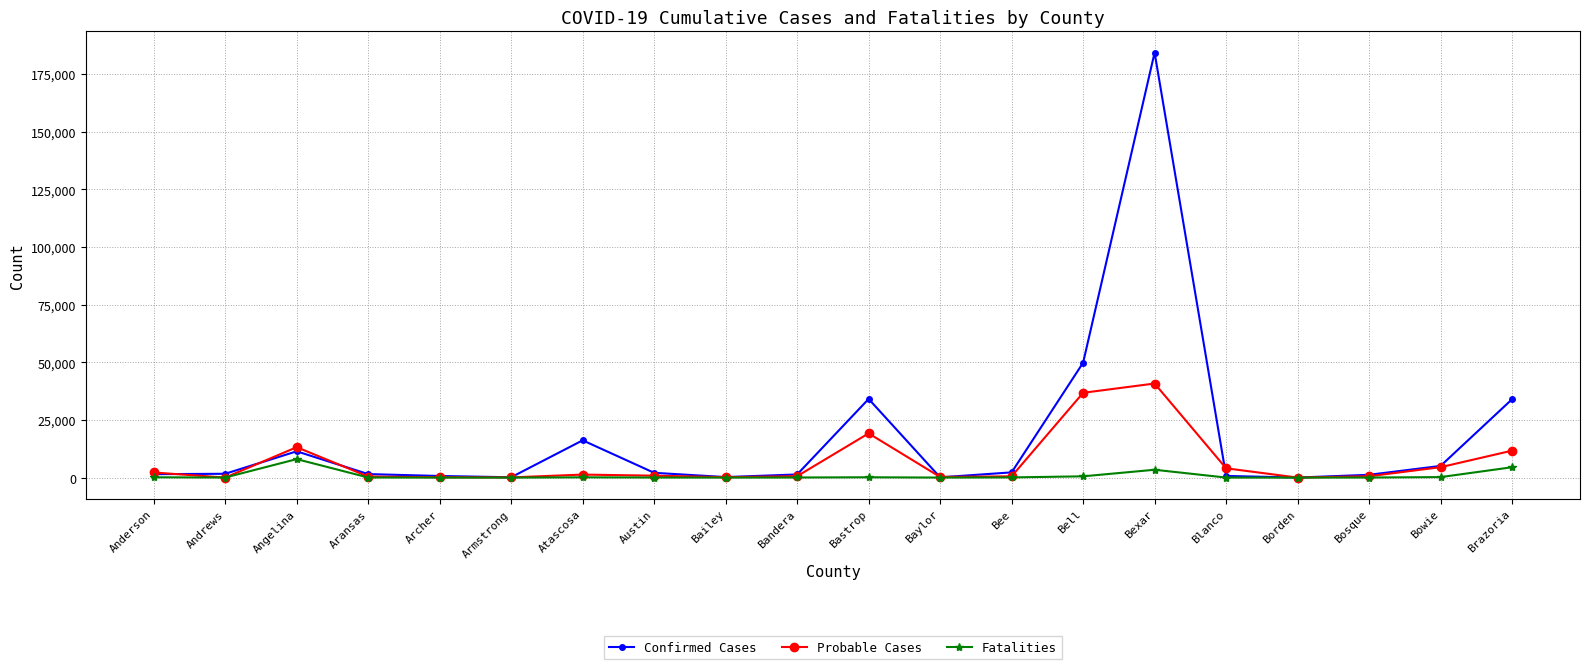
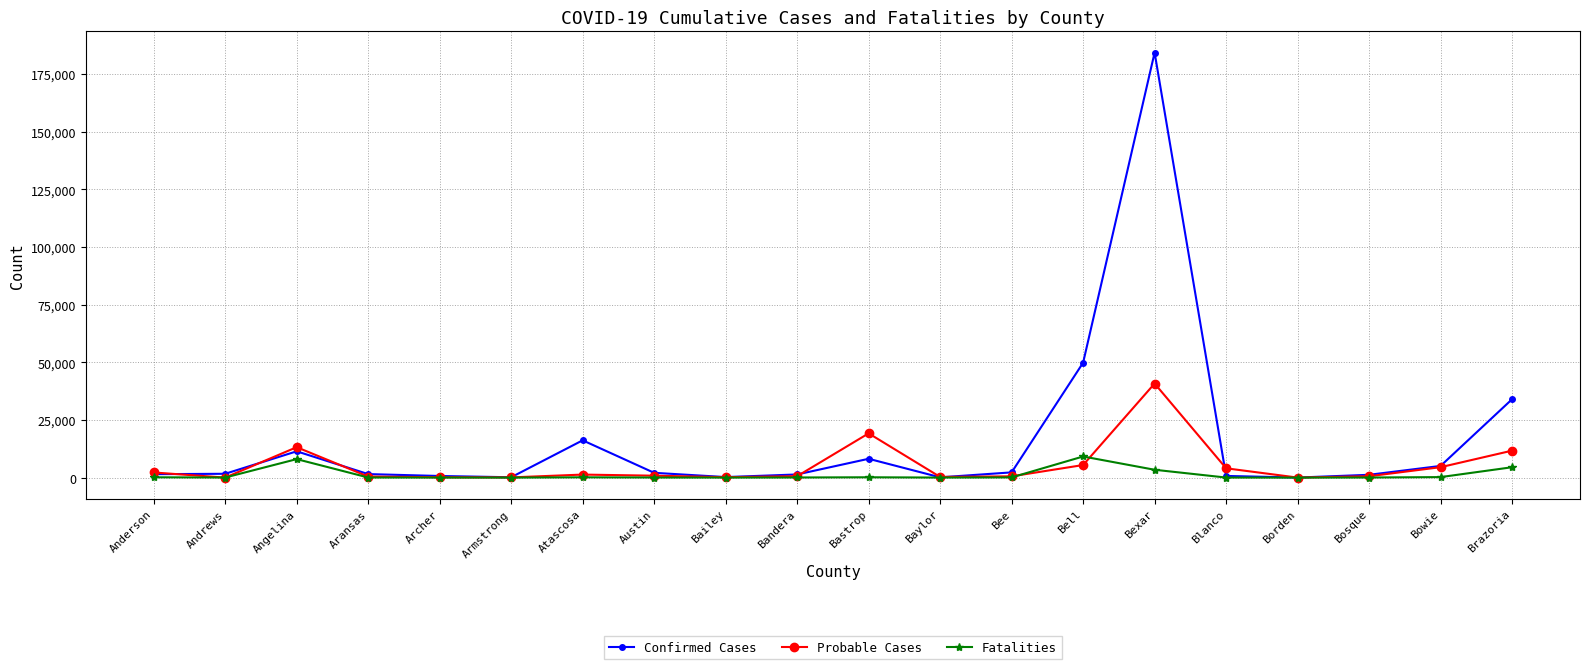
  {
    "Confirmed Cases": {
      "Andrews": "2,000",
      "Angelina": "11,000",
      "Atascosa": "16,000",
      "Austin": "2,000",
-     "Bastrop": "34,000",
+     "Bastrop": "8,000",
      "Bee": "2,000",
      "Bell": "50,000",
      "Bexar": "184,000",
      "Brazoria": "34,000"
    },
    "Probable Cases": {
      "Angelina": "13,000",
      "Atascosa": "1,000",
      "Bastrop": "19,000",
-     "Bell": "37,000",
+     "Bell": "5,000",
      "Bexar": "41,000",
      "Blanco": "4,000",
      "Brazoria": "12,000"
    },
    "Fatalities": {
      "Anderson": "0",
      "Angelina": "8,000",
      "Atascosa": "0",
      "Bastrop": "0",
-     "Bell": "1,000",
+     "Bell": "9,000",
      "Bexar": "3,000",
      "Bowie": "0",
      "Brazoria": "4,000"
    }
  }
